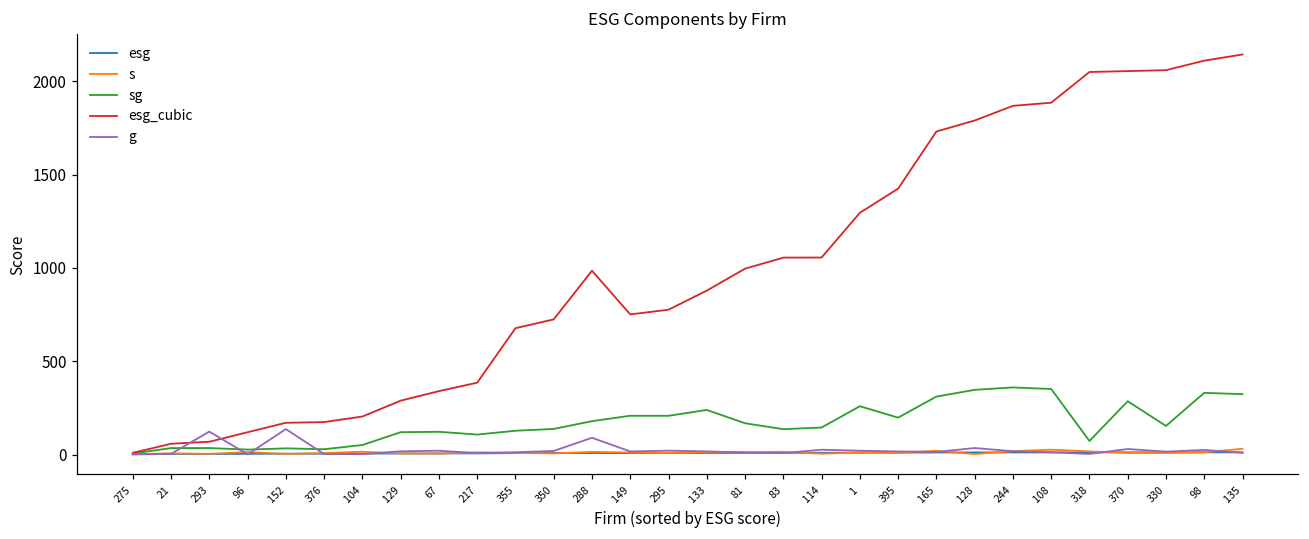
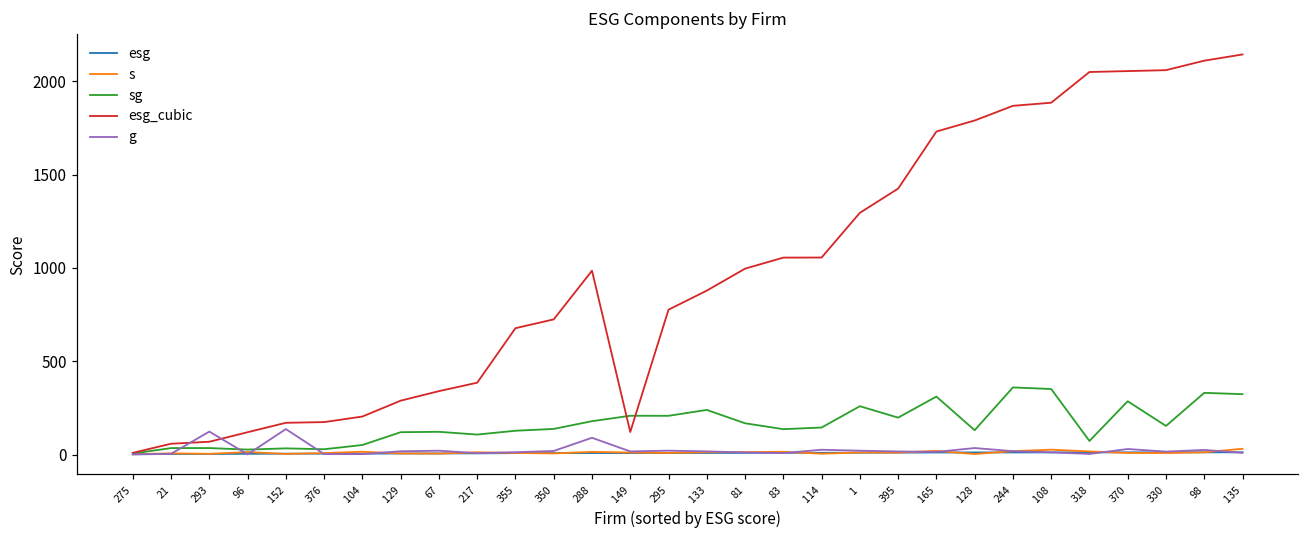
  {
    "s": {
      "135": 30
    },
    "sg": {
      "21": 40,
      "293": 40,
      "152": 30,
      "376": 30,
      "104": 50,
      "129": 120,
      "67": 120,
      "217": 110,
      "355": 130,
      "350": 140,
      "288": 180,
      "149": 210,
      "295": 210,
      "133": 240,
      "81": 170,
      "83": 140,
      "114": 150,
      "1": 260,
      "395": 200,
      "165": 310,
-     "128": 350,
+     "128": 130,
      "244": 360,
      "108": 350,
      "318": 70,
      "370": 290,
      "330": 150,
      "98": 330,
      "135": 320
    },
    "esg_cubic": {
      "21": 60,
      "293": 70,
      "96": 120,
      "152": 170,
      "376": 170,
      "104": 200,
      "129": 290,
      "67": 340,
      "217": 390,
      "355": 680,
      "350": 720,
      "288": 990,
-     "149": 750,
+     "149": 120,
      "295": 780,
      "133": 880,
      "81": 1000,
      "83": 1060,
      "114": 1060,
      "1": 1300,
      "395": 1430,
      "165": 1730,
      "128": 1790,
      "244": 1870,
      "108": 1890,
      "318": 2050,
      "370": 2050,
      "330": 2060,
      "98": 2110,
      "135": 2140
    },
    "g": {
      "293": 120,
      "152": 140,
      "288": 90,
      "114": 30,
      "128": 40,
      "370": 30
    }
  }
